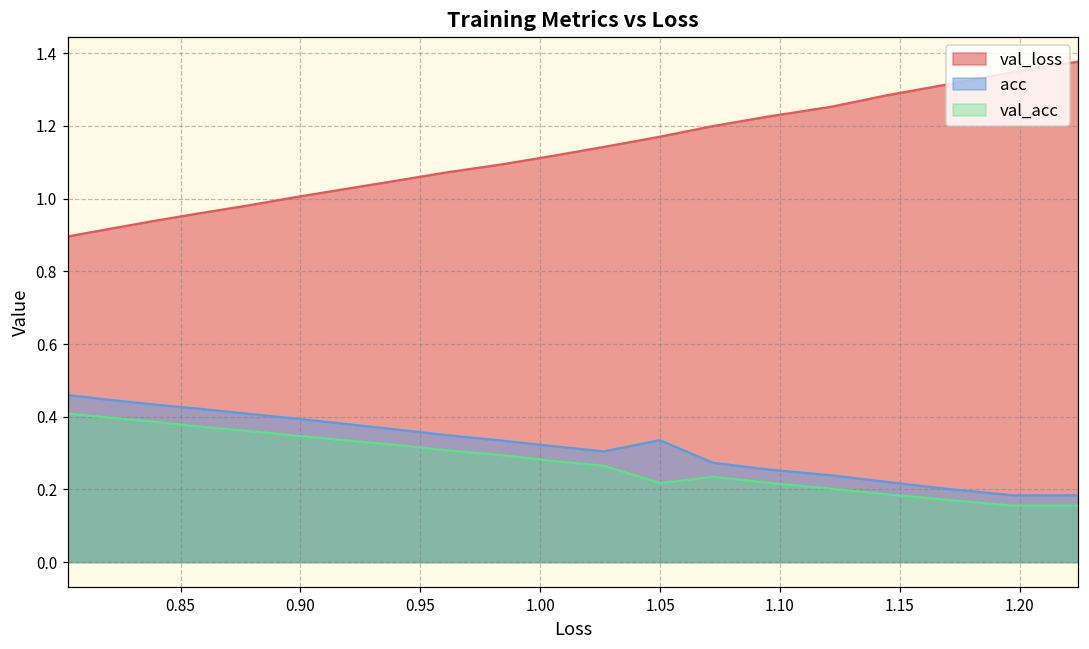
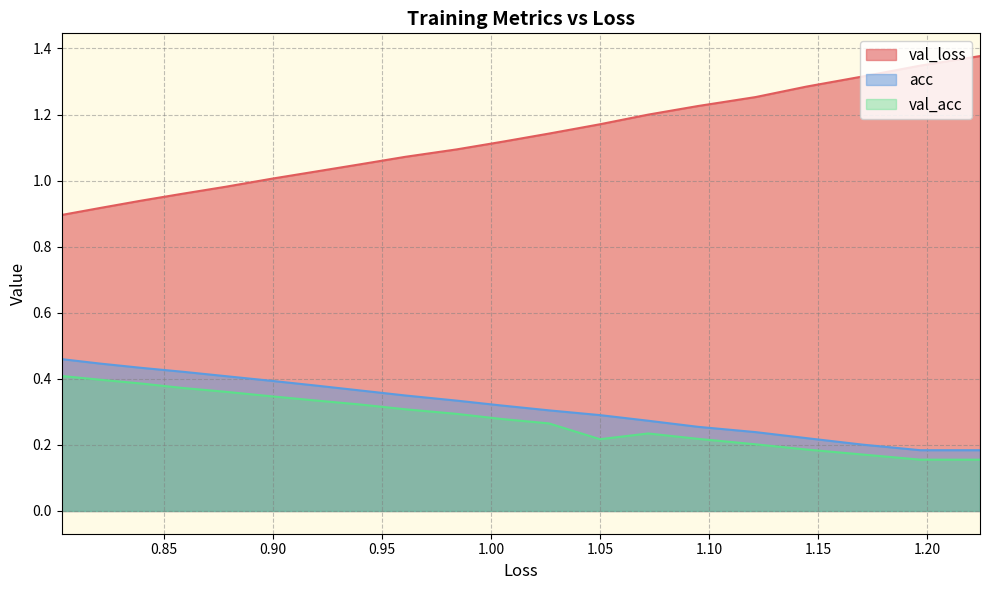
  {
    "val_loss": {
      "1.05": 1.17
    },
    "acc": {
-     "1.05": 0.34
+     "1.05": 0.29
    },
    "val_acc": {
      "1.05": 0.22
    }
  }
